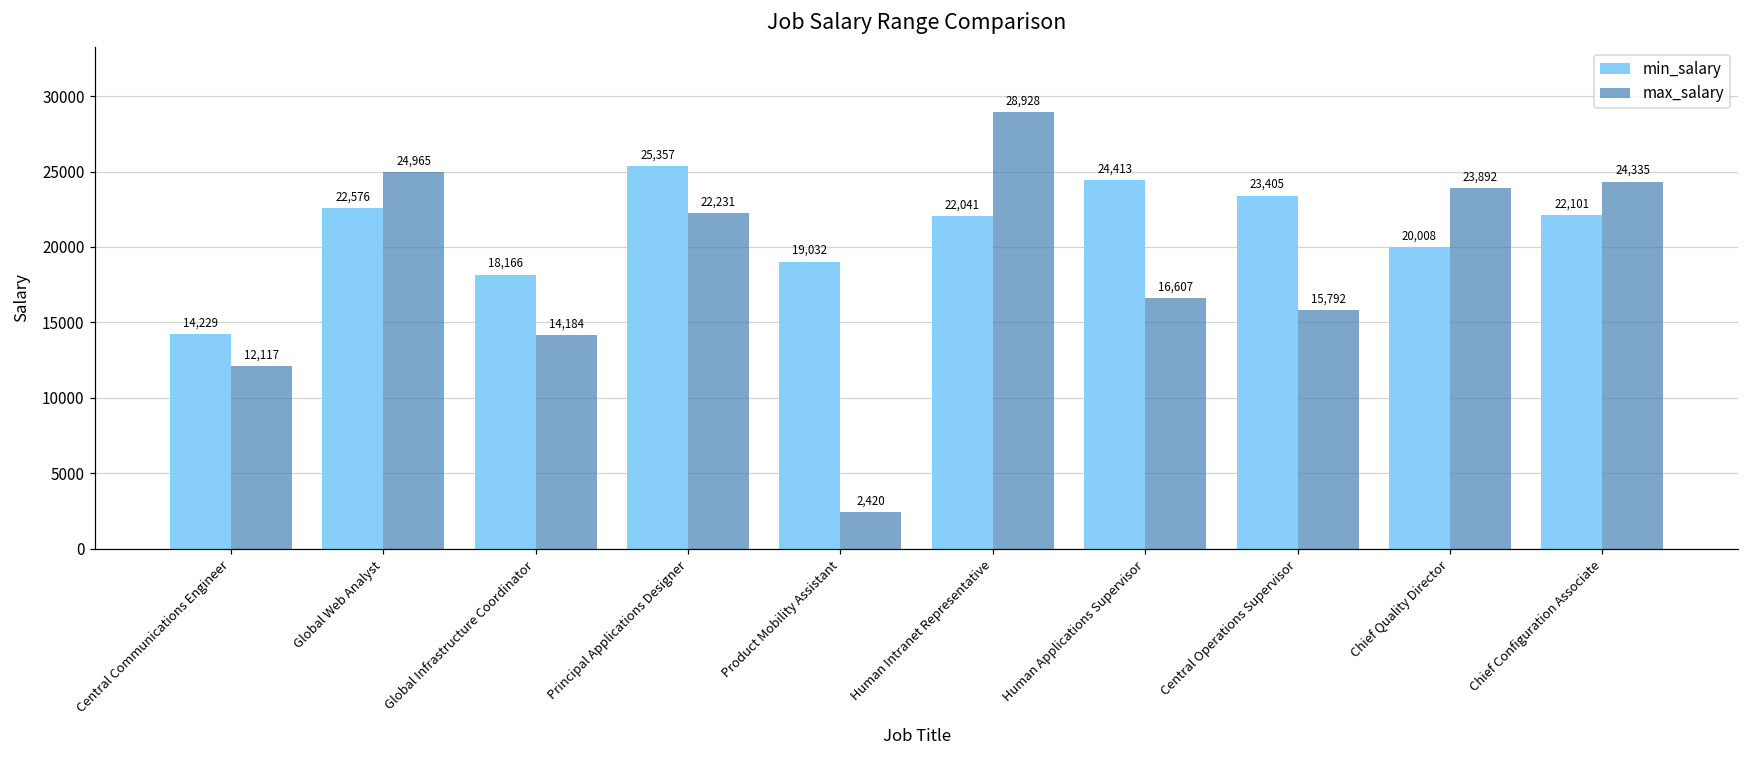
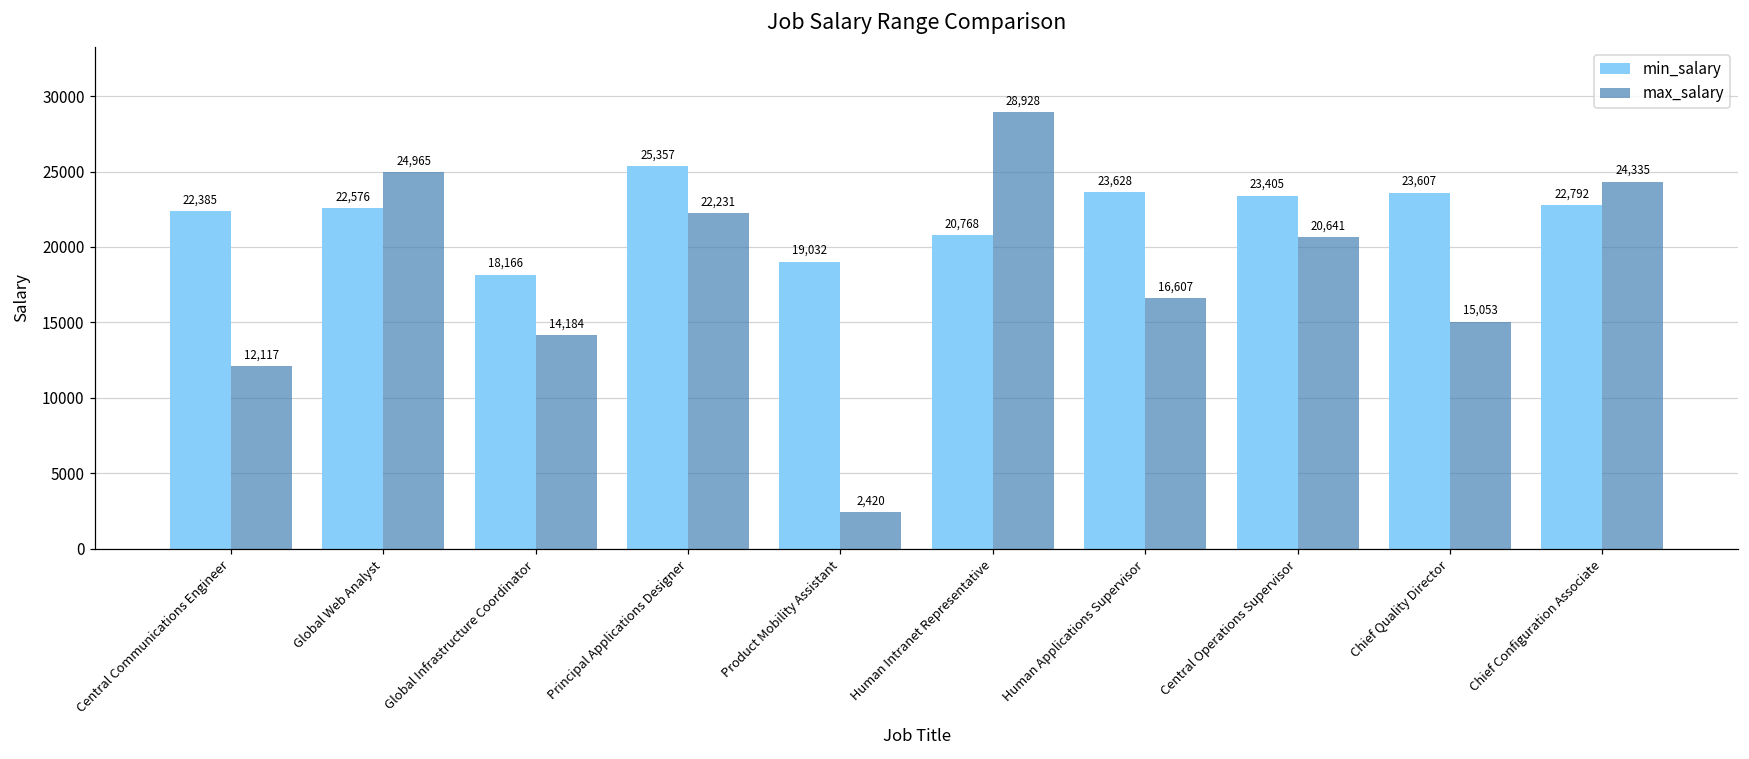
  {
    "min_salary": {
-     "Central Communications Engineer": "14,229",
+     "Central Communications Engineer": "22,385",
      "Global Web Analyst": "22,576",
      "Global Infrastructure Coordinator": "18,166",
      "Principal Applications Designer": "25,357",
      "Product Mobility Assistant": "19,032",
-     "Human Intranet Representative": "22,041",
-     "Human Applications Supervisor": "24,413",
+     "Human Intranet Representative": "20,768",
+     "Human Applications Supervisor": "23,628",
      "Central Operations Supervisor": "23,405",
-     "Chief Quality Director": "20,008",
-     "Chief Configuration Associate": "22,101"
+     "Chief Quality Director": "23,607",
+     "Chief Configuration Associate": "22,792"
    },
    "max_salary": {
      "Central Communications Engineer": "12,117",
      "Global Web Analyst": "24,965",
      "Global Infrastructure Coordinator": "14,184",
      "Principal Applications Designer": "22,231",
      "Product Mobility Assistant": "2,420",
      "Human Intranet Representative": "28,928",
      "Human Applications Supervisor": "16,607",
-     "Central Operations Supervisor": "15,792",
-     "Chief Quality Director": "23,892",
+     "Central Operations Supervisor": "20,641",
+     "Chief Quality Director": "15,053",
      "Chief Configuration Associate": "24,335"
    }
  }
